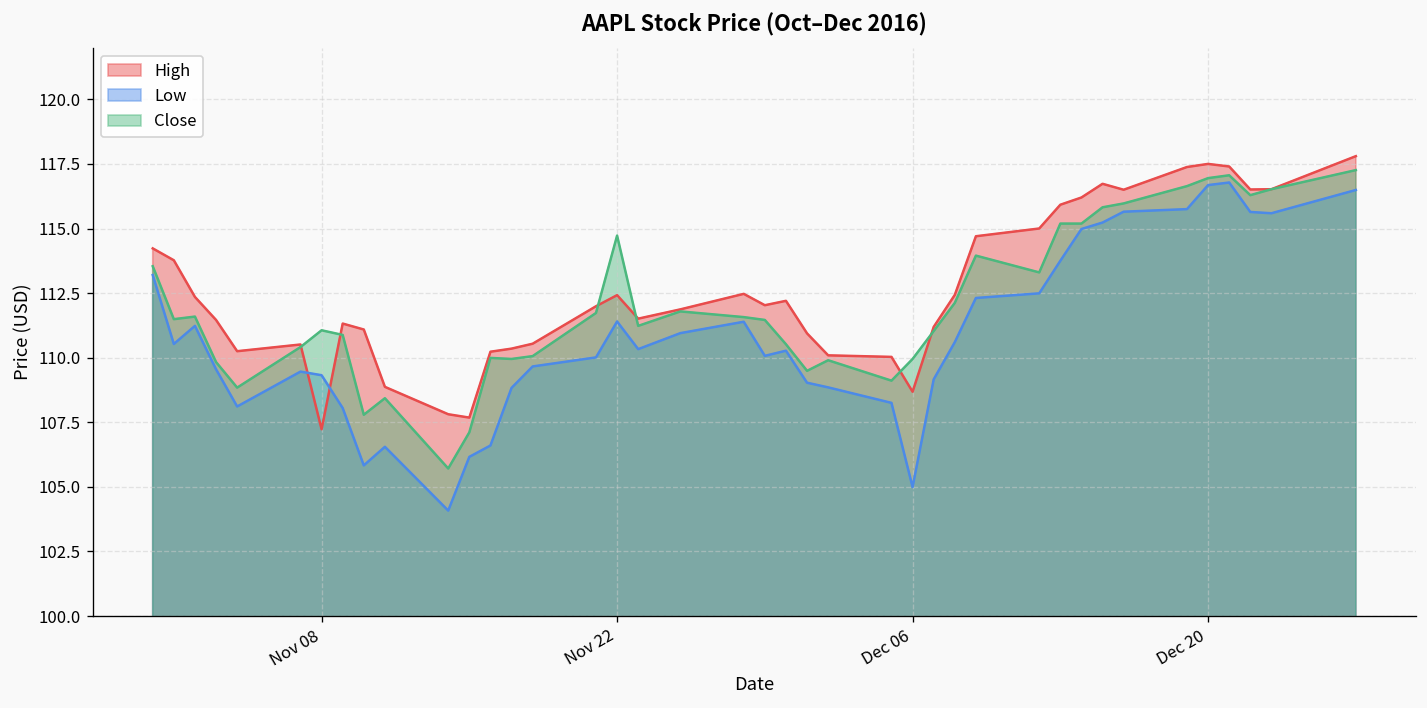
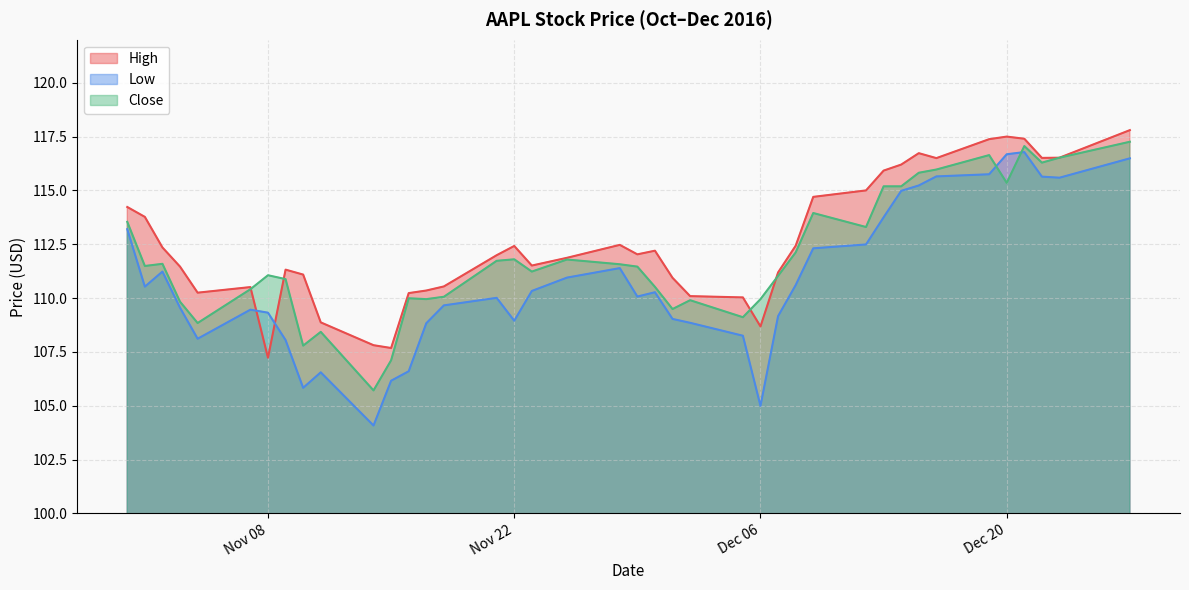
  {
    "High": {
      "Nov 08": 107.2,
      "Nov 22": 112.4,
      "Dec 06": 108.7,
      "Dec 20": 117.5
    },
    "Low": {
      "Nov 08": 109.3,
-     "Nov 22": 111.4,
+     "Nov 22": 108.9,
      "Dec 06": 105.0,
      "Dec 20": 116.7
    },
    "Close": {
      "Nov 08": 111.1,
-     "Nov 22": 114.7,
+     "Nov 22": 111.8,
      "Dec 06": 109.9,
-     "Dec 20": 116.9
+     "Dec 20": 115.4
    }
  }
